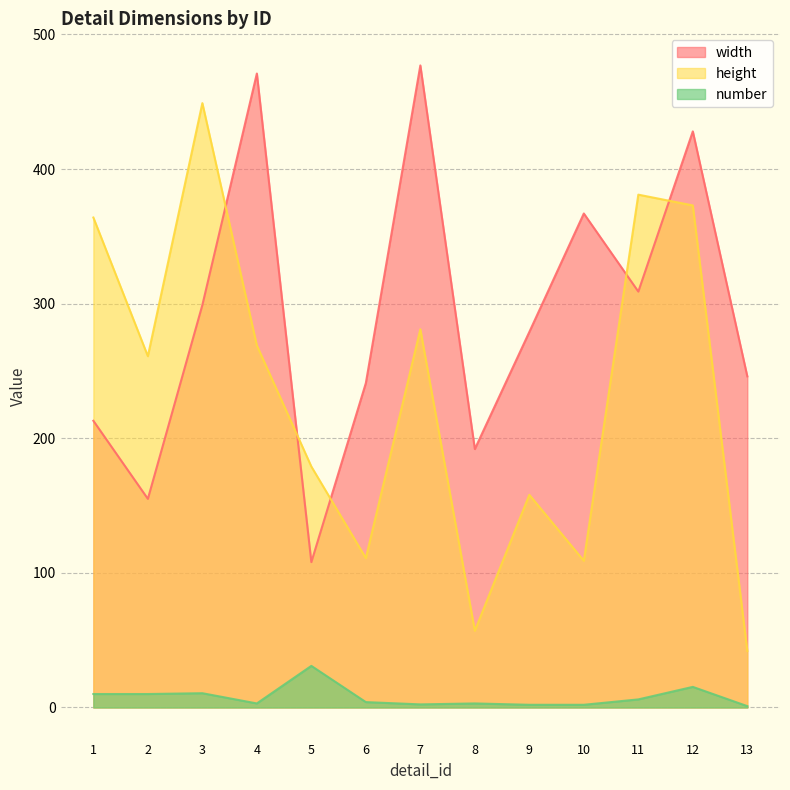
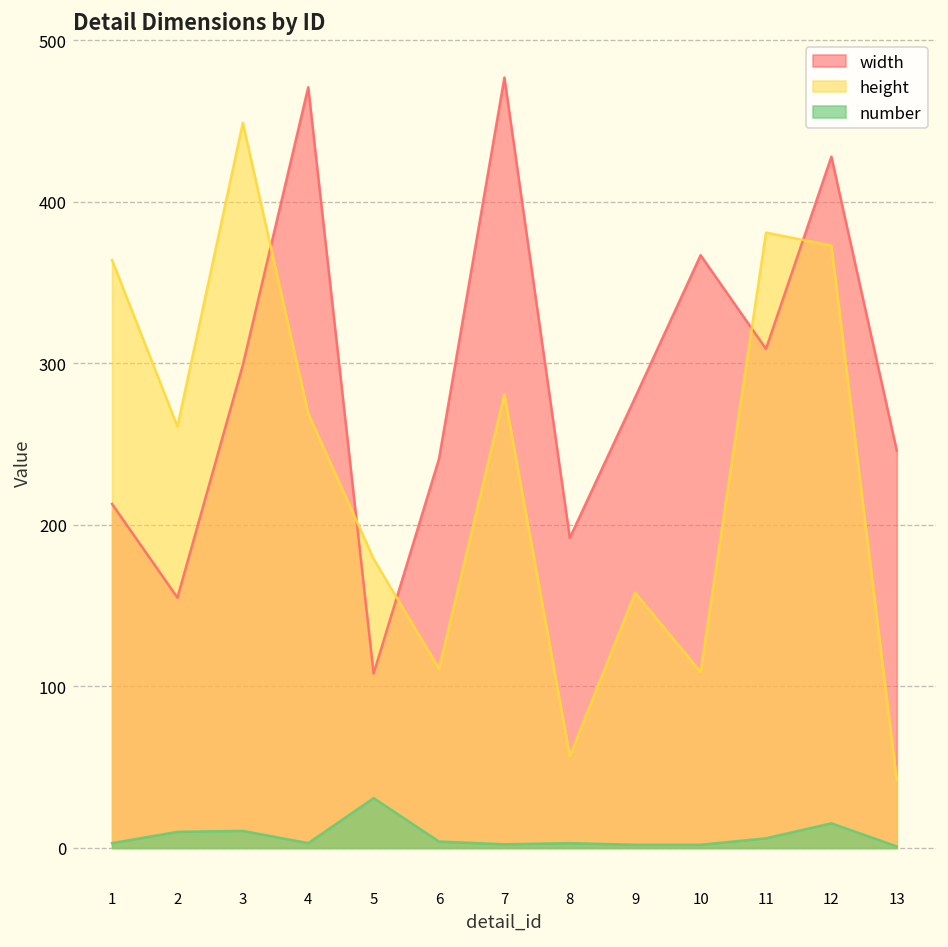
  {
    "width": {
      "1": 213,
      "2": 155,
      "3": 299,
      "4": 471,
      "5": 108,
      "6": 241,
      "7": 477,
      "8": 192,
      "9": 279,
      "10": 367,
      "11": 309,
      "12": 428,
      "13": 246
    },
    "height": {
      "1": 364,
      "2": 261,
      "3": 449,
      "4": 269,
      "5": 179,
      "6": 111,
      "7": 281,
      "8": 57,
      "9": 158,
      "10": 109,
      "11": 381,
      "12": 373,
      "13": 42
    },
    "number": {
-     "1": 10,
+     "1": 3,
      "2": 10,
      "3": 11,
      "4": 3,
      "5": 31,
      "6": 4,
      "7": 2,
      "8": 3,
      "9": 2,
      "10": 2,
      "11": 6,
      "12": 15,
      "13": 1
    }
  }
